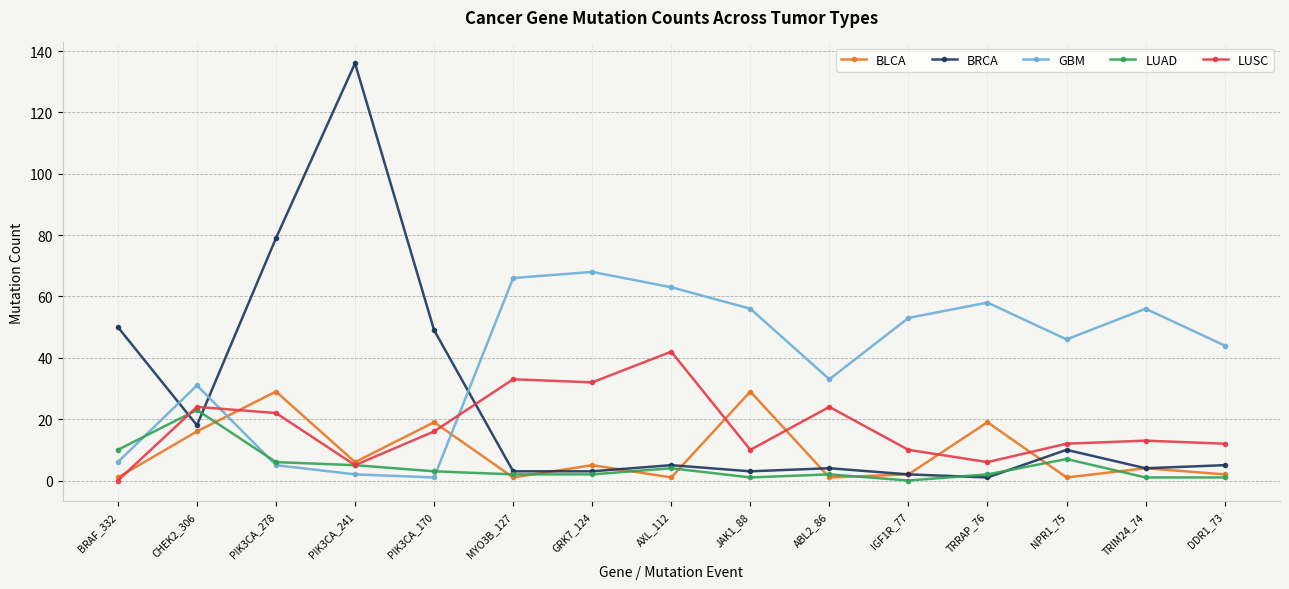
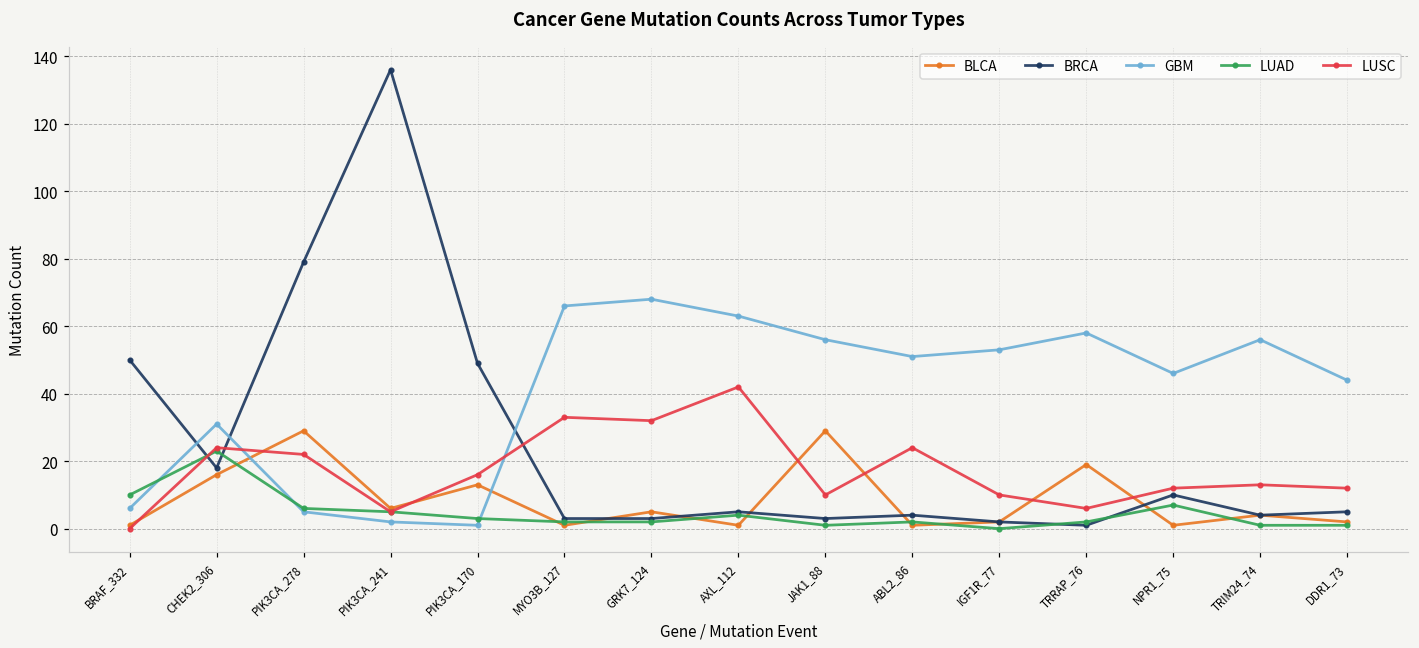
  {
    "BLCA": {
      "BRAF_332": 1,
      "CHEK2_306": 16,
      "PIK3CA_278": 29,
      "PIK3CA_241": 6,
-     "PIK3CA_170": 19,
+     "PIK3CA_170": 13,
      "MYO3B_127": 1,
      "GRK7_124": 5,
      "AXL_112": 1,
      "JAK1_88": 29,
      "ABL2_86": 1,
      "TRRAP_76": 19,
      "NPR1_75": 1,
      "DDR1_73": 2
    },
    "BRCA": {
      "BRAF_332": 50,
      "CHEK2_306": 18,
      "PIK3CA_278": 79,
      "PIK3CA_241": 136,
      "PIK3CA_170": 49,
      "MYO3B_127": 3,
      "GRK7_124": 3,
      "AXL_112": 5,
      "JAK1_88": 3,
      "ABL2_86": 4,
      "TRRAP_76": 1,
      "NPR1_75": 10,
      "DDR1_73": 5
    },
    "GBM": {
      "BRAF_332": 6,
      "CHEK2_306": 31,
      "PIK3CA_278": 5,
      "PIK3CA_241": 2,
      "PIK3CA_170": 1,
      "MYO3B_127": 66,
      "GRK7_124": 68,
      "AXL_112": 63,
      "JAK1_88": 56,
-     "ABL2_86": 33,
+     "ABL2_86": 51,
      "IGF1R_77": 53,
      "TRRAP_76": 58,
      "NPR1_75": 46,
      "TRIM24_74": 56,
      "DDR1_73": 44
    },
    "LUAD": {
      "BRAF_332": 10,
      "CHEK2_306": 23,
      "PIK3CA_278": 6,
      "PIK3CA_170": 3,
      "MYO3B_127": 2,
      "GRK7_124": 2,
      "AXL_112": 4,
      "JAK1_88": 1,
      "ABL2_86": 2,
      "IGF1R_77": 0,
      "TRRAP_76": 2,
      "NPR1_75": 7,
      "TRIM24_74": 1,
      "DDR1_73": 1
    },
    "LUSC": {
      "BRAF_332": 0,
      "CHEK2_306": 24,
      "PIK3CA_278": 22,
      "PIK3CA_170": 16,
      "MYO3B_127": 33,
      "GRK7_124": 32,
      "AXL_112": 42,
      "JAK1_88": 10,
      "ABL2_86": 24,
      "IGF1R_77": 10,
      "TRRAP_76": 6,
      "NPR1_75": 12,
      "TRIM24_74": 13,
      "DDR1_73": 12
    }
  }
